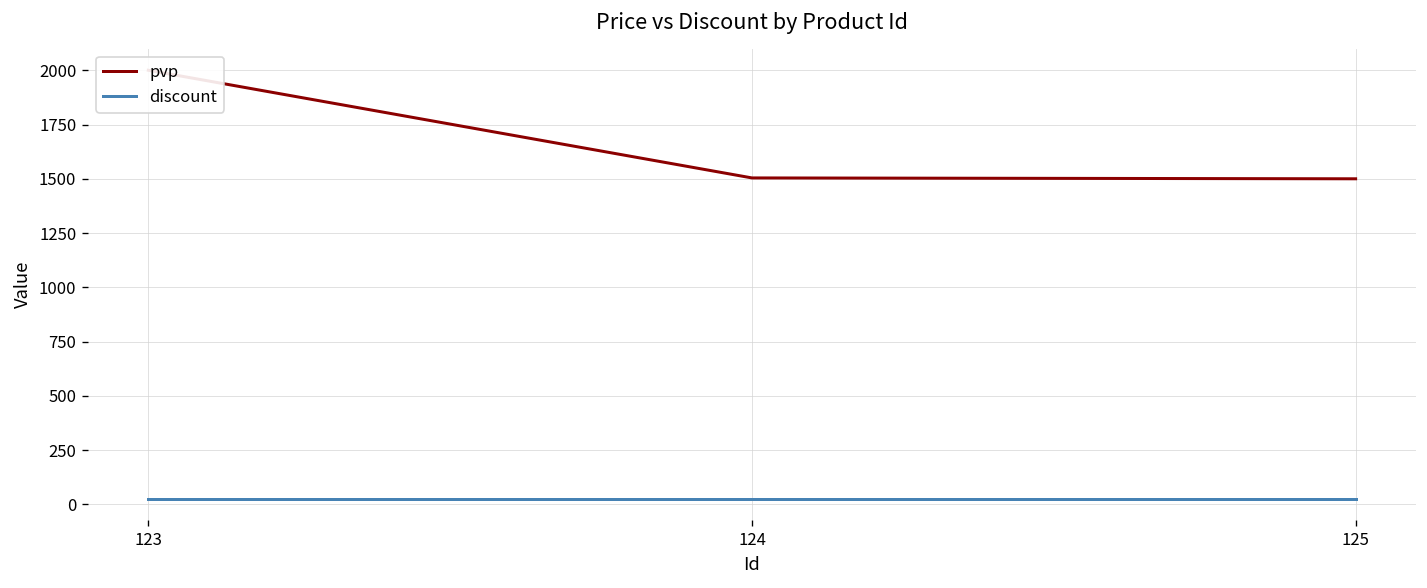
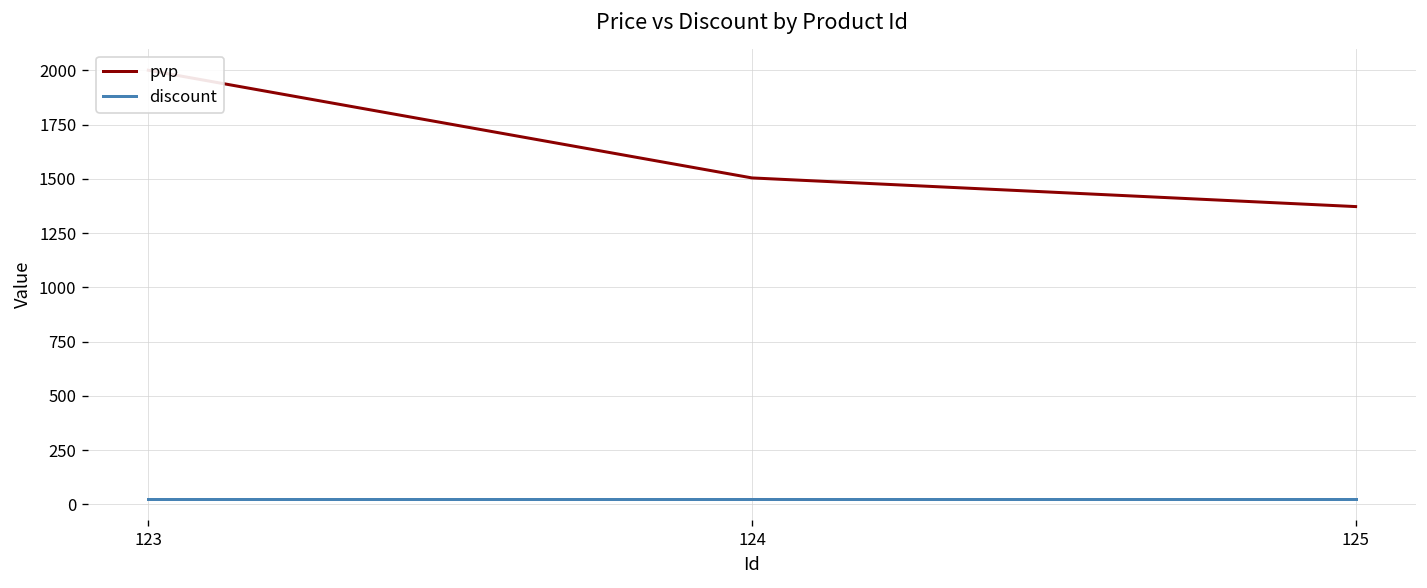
  {
    "pvp": {
      "124": 1500,
-     "125": 1500
+     "125": 1370
    },
    "discount": {
      "123": 30,
      "124": 30,
      "125": 30
    }
  }
